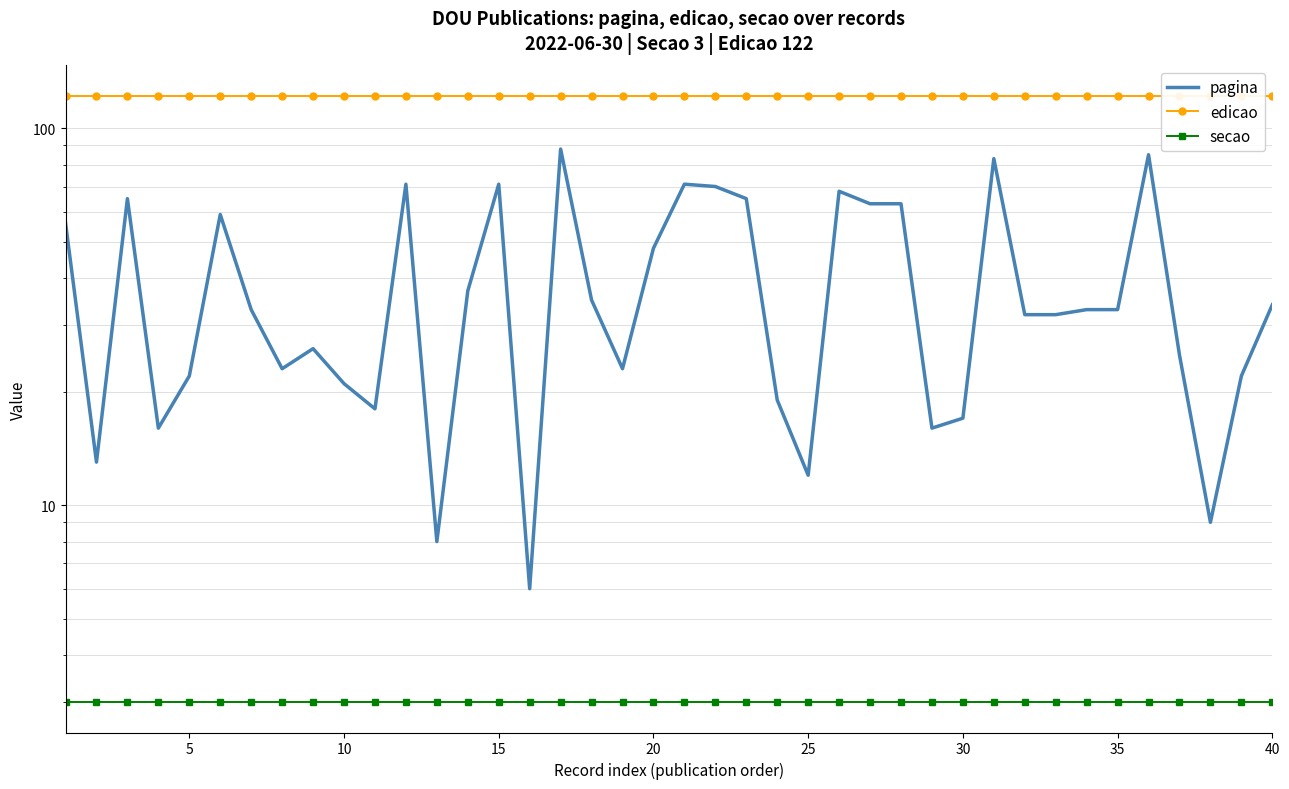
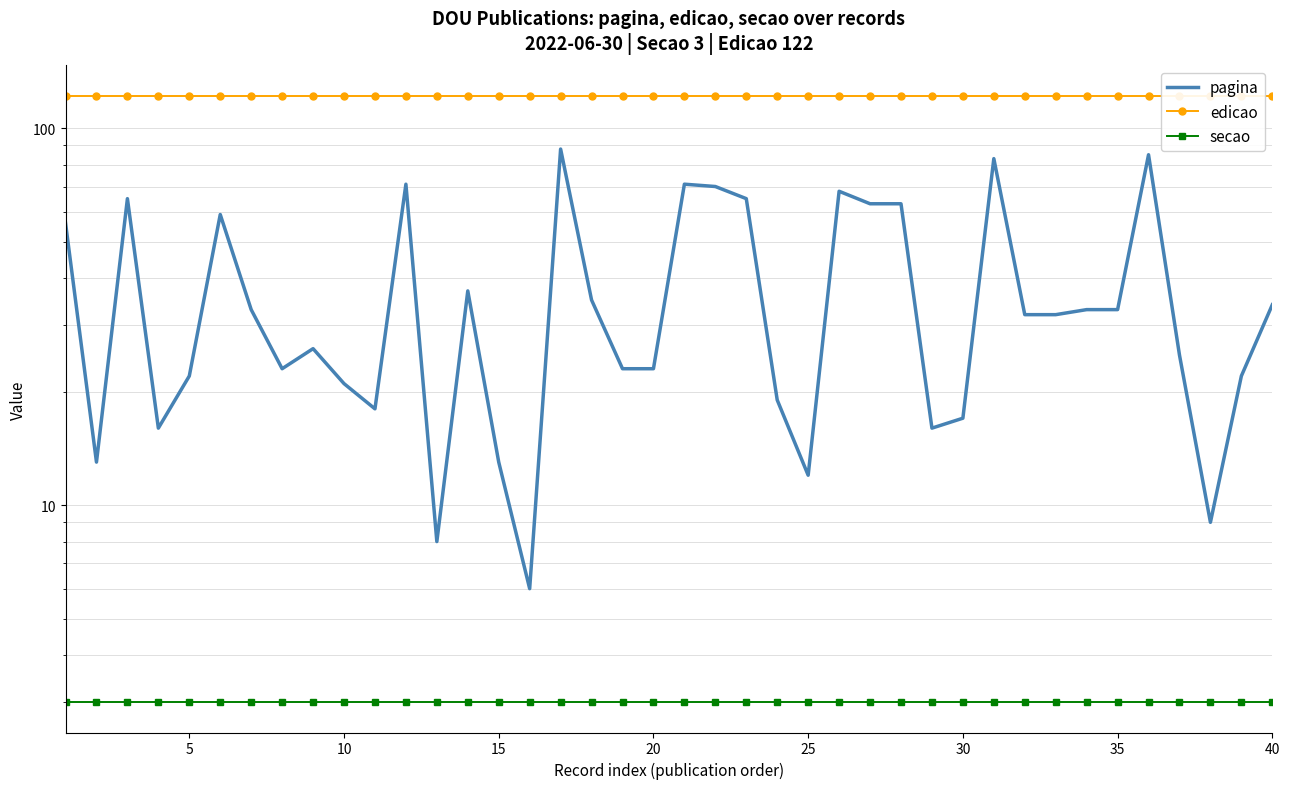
  {
    "pagina": {
      "5": 22,
      "10": 21,
-     "15": 71,
-     "20": 48,
+     "15": 13,
+     "20": 23,
      "25": 12,
      "30": 17,
      "35": 33,
      "40": 34
    },
    "edicao": {
      "5": 122,
      "10": 122,
      "15": 122,
      "20": 122,
      "25": 122,
      "30": 122,
      "35": 122,
      "40": 122
    },
    "secao": {
      "5": 3,
      "10": 3,
      "15": 3,
      "20": 3,
      "25": 3,
      "30": 3,
      "35": 3,
      "40": 3
    }
  }
